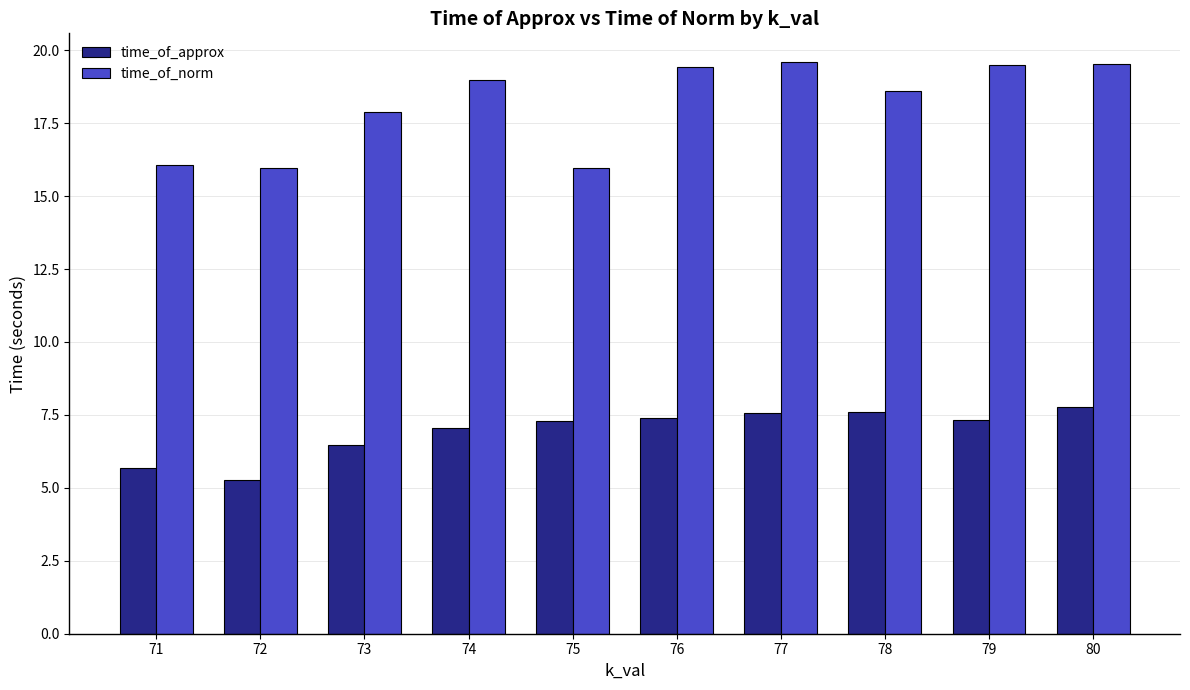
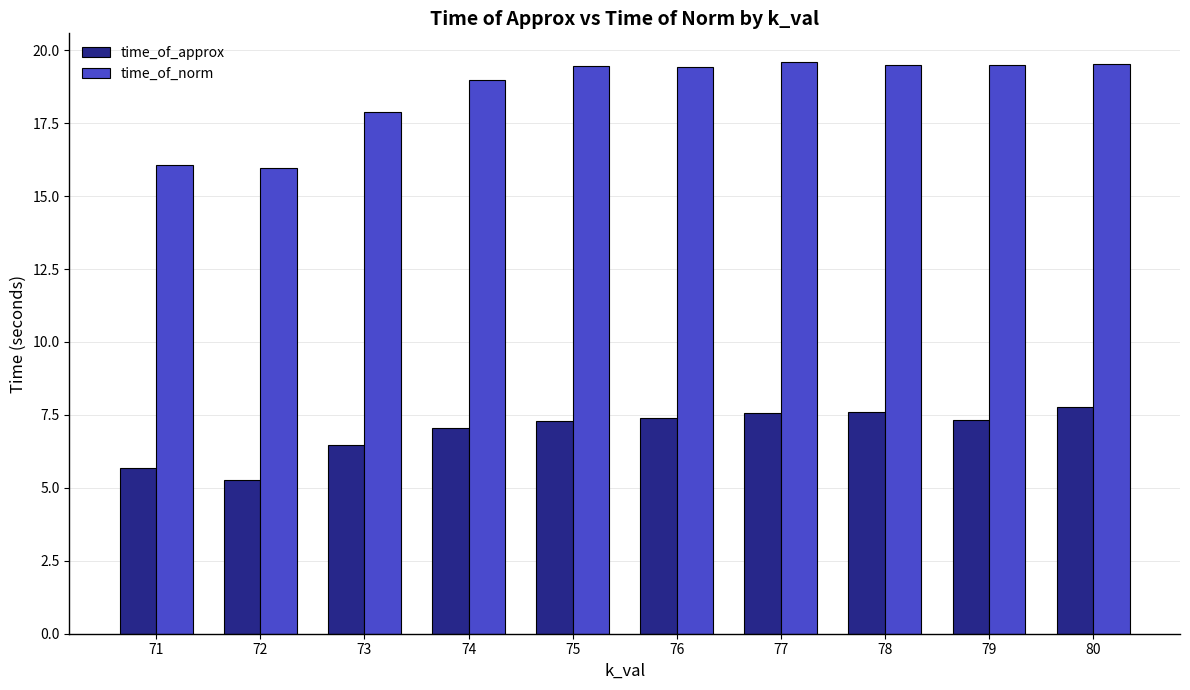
  {
    "time_of_approx": {
      "71": 5.7,
      "72": 5.3,
      "73": 6.5,
      "74": 7.1,
      "75": 7.3,
      "76": 7.4,
      "77": 7.6,
      "78": 7.6,
      "79": 7.3,
      "80": 7.8
    },
    "time_of_norm": {
      "71": 16.1,
      "72": 16.0,
      "73": 17.9,
      "74": 19.0,
-     "75": 16.0,
+     "75": 19.5,
      "76": 19.4,
      "77": 19.6,
-     "78": 18.6,
+     "78": 19.5,
      "79": 19.5,
      "80": 19.5
    }
  }
